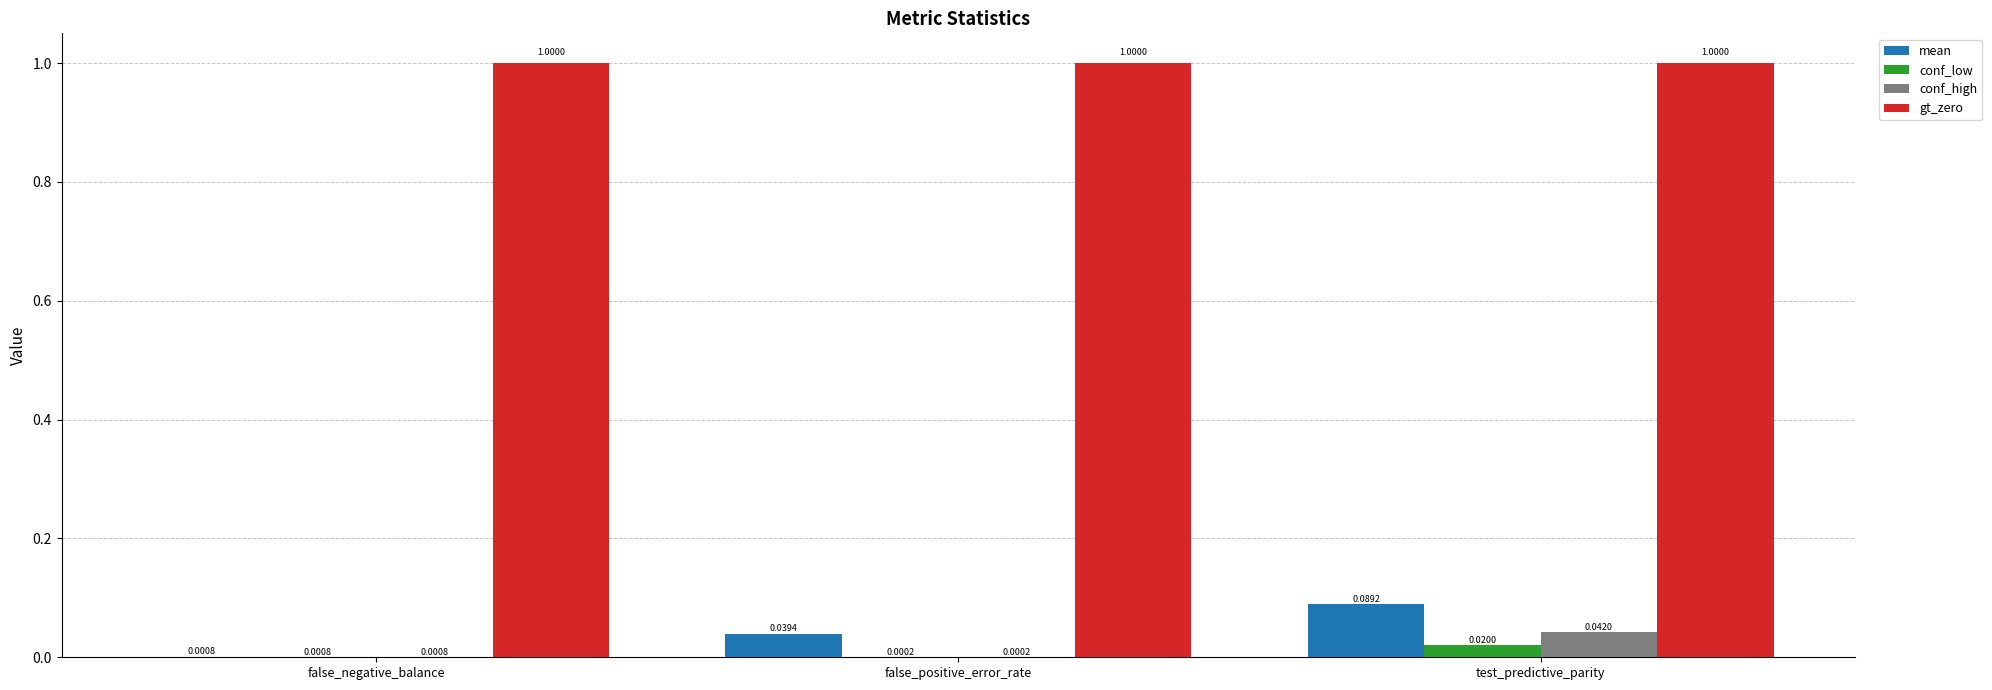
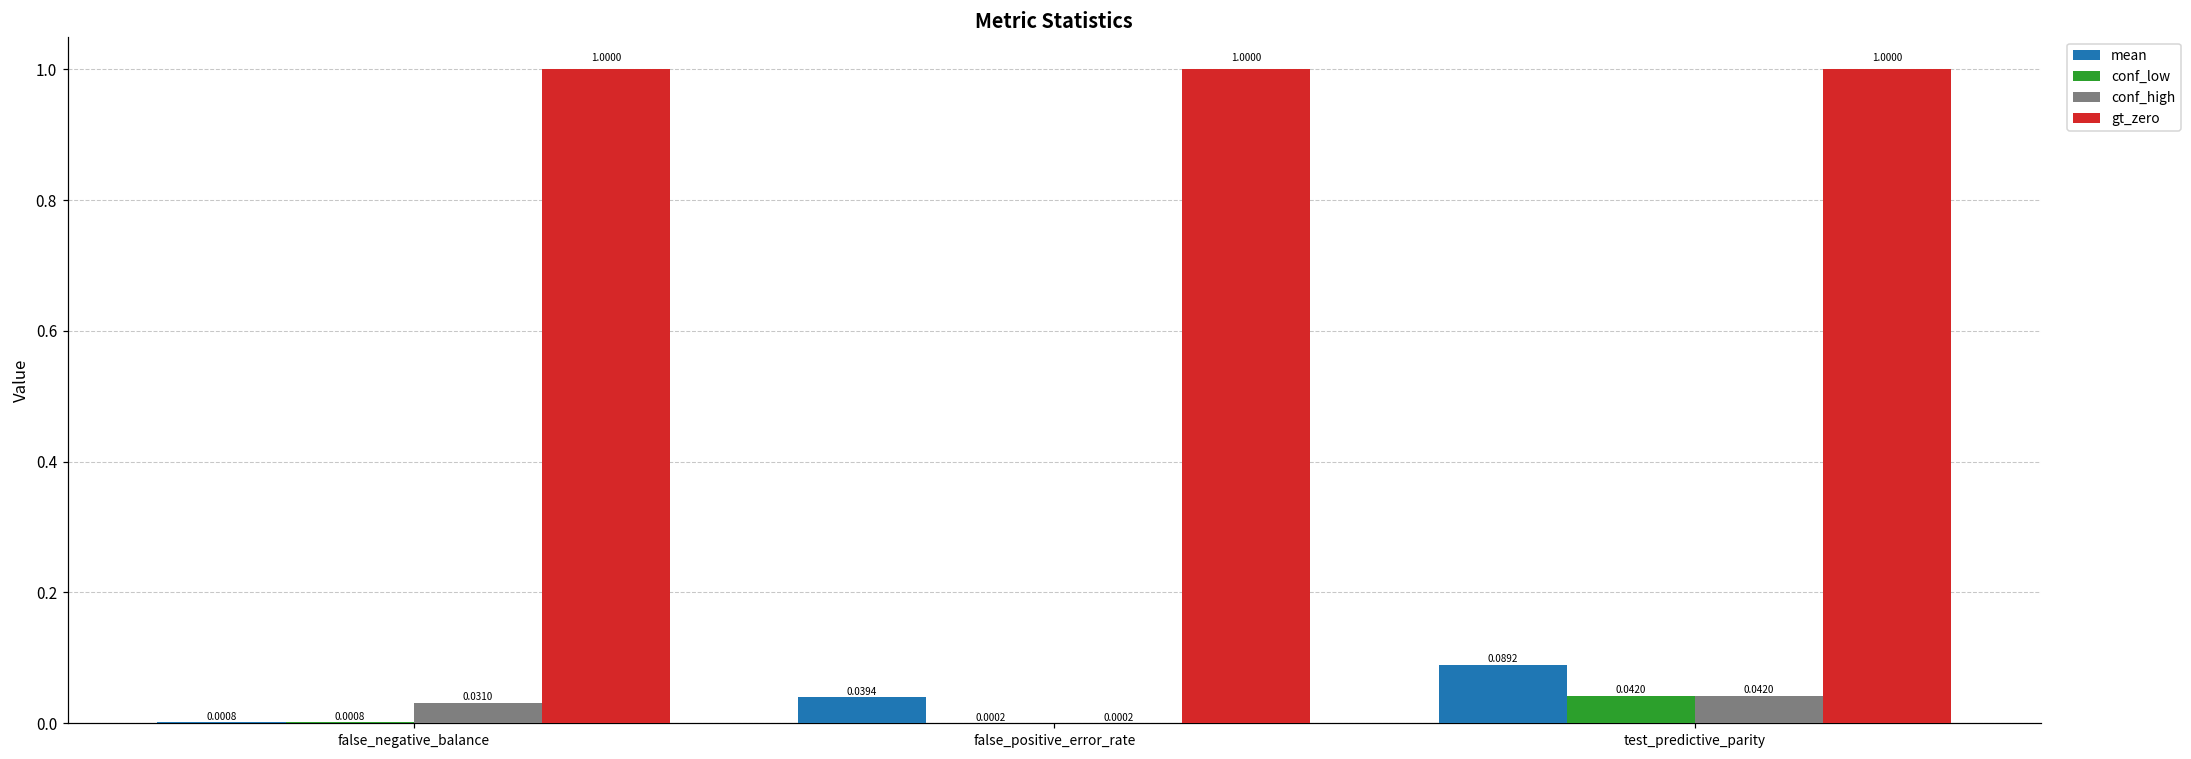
  {
    "mean": {
      "false_negative_balance": 0.0008,
      "false_positive_error_rate": 0.0394,
      "test_predictive_parity": 0.0892
    },
    "conf_low": {
      "false_negative_balance": 0.0008,
      "false_positive_error_rate": 0.0002,
-     "test_predictive_parity": 0.0200
+     "test_predictive_parity": 0.0420
    },
    "conf_high": {
-     "false_negative_balance": 0.0008,
+     "false_negative_balance": 0.0310,
      "false_positive_error_rate": 0.0002,
      "test_predictive_parity": 0.0420
    },
    "gt_zero": {
      "false_negative_balance": 1.0000,
      "false_positive_error_rate": 1.0000,
      "test_predictive_parity": 1.0000
    }
  }
